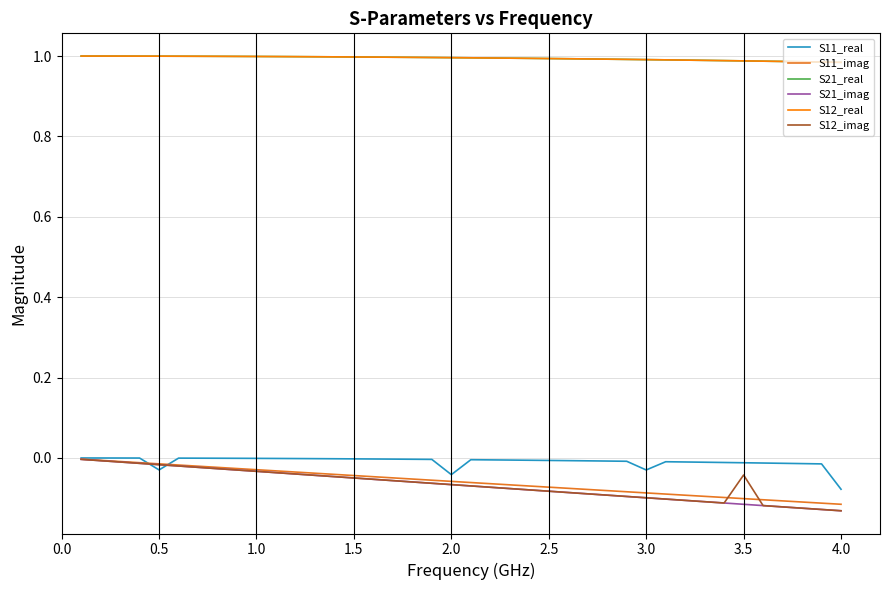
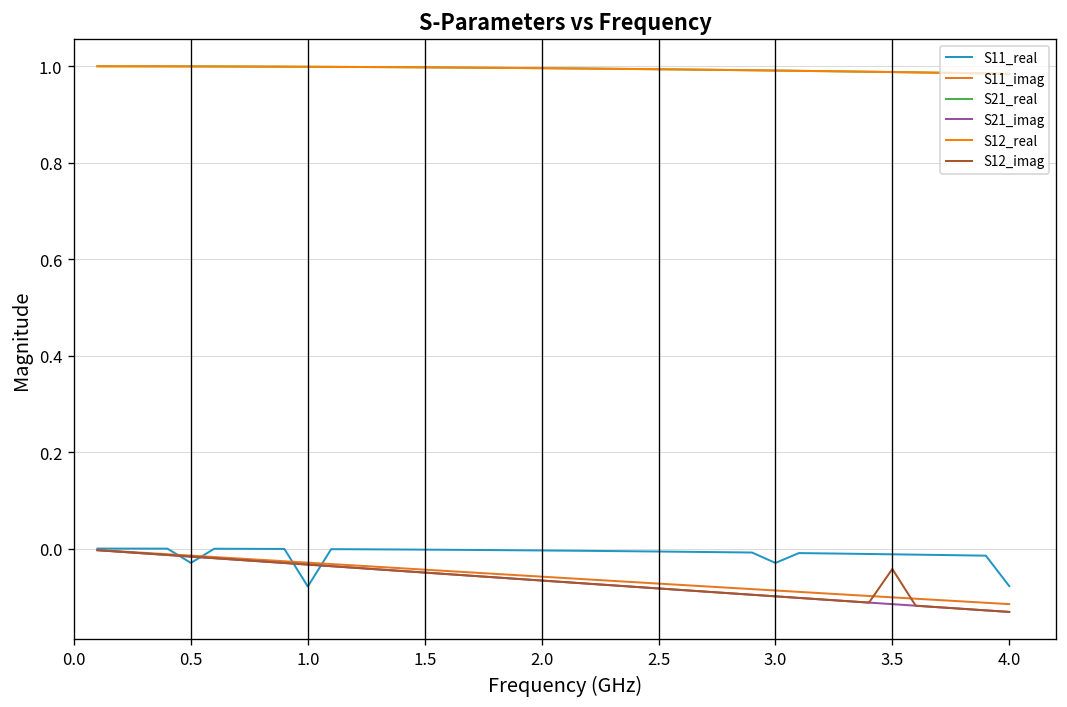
  {
    "S11_real": {
      "0.5": -0.03,
-     "1.0": 0.00,
+     "1.0": -0.08,
      "1.5": 0.00,
-     "2.0": -0.04,
+     "2.0": 0.00,
      "2.5": -0.01,
      "3.0": -0.03,
      "3.5": -0.01,
      "4.0": -0.08
    },
    "S21_imag": {
      "3.5": -0.12
    },
    "S12_imag": {
      "3.5": -0.04
    }
  }
